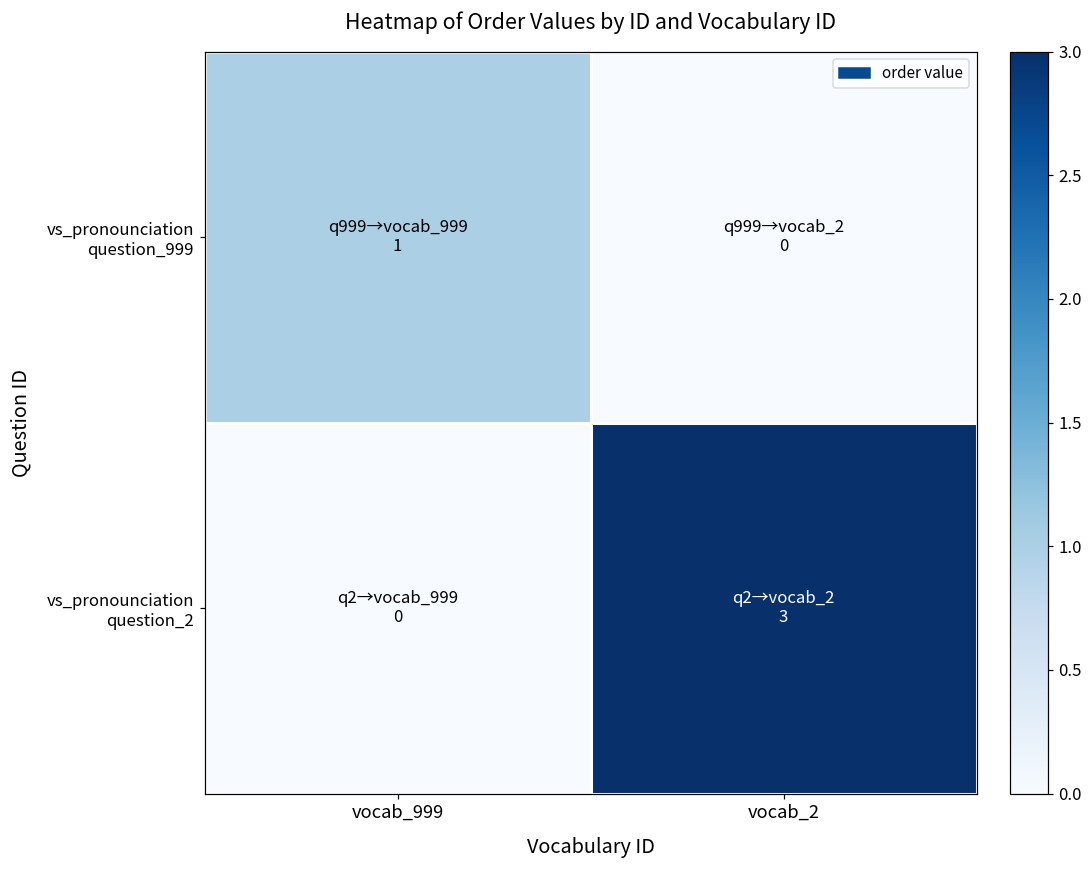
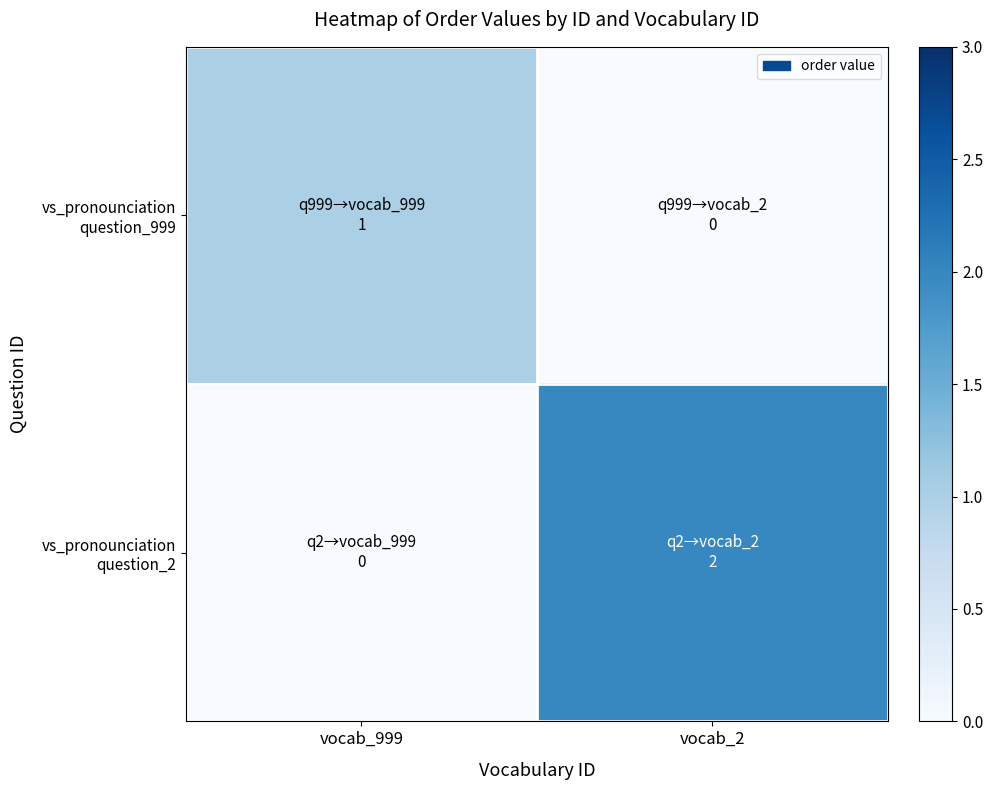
  {
    "vs_pronounciation question_2": {
-     "vocab_2": 3
+     "vocab_2": 2
    }
  }
